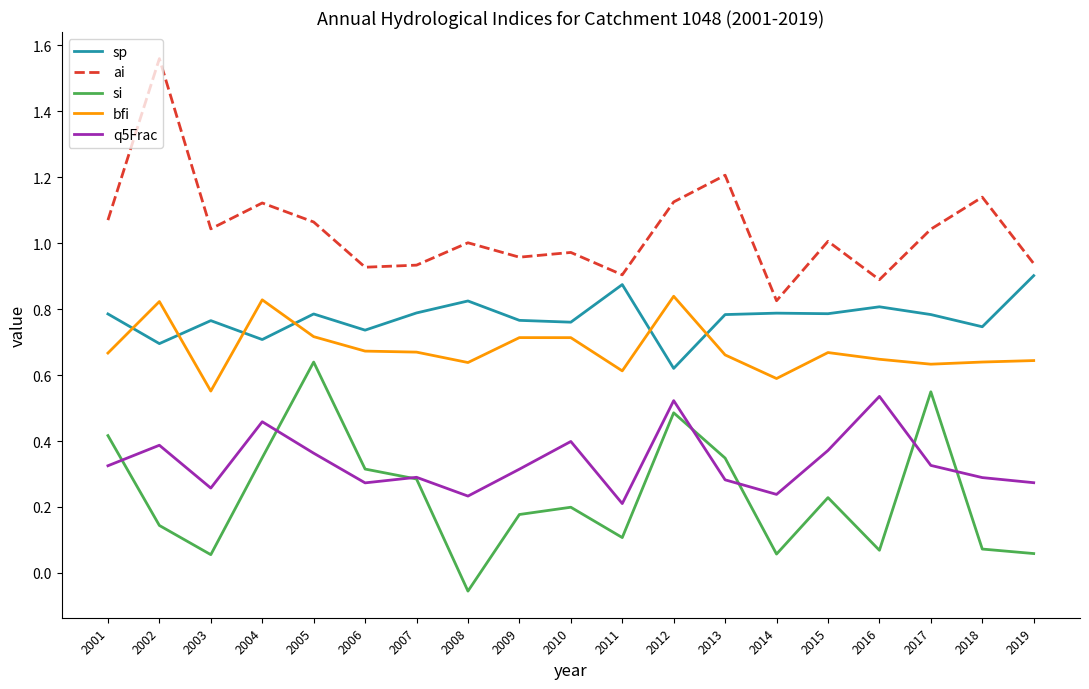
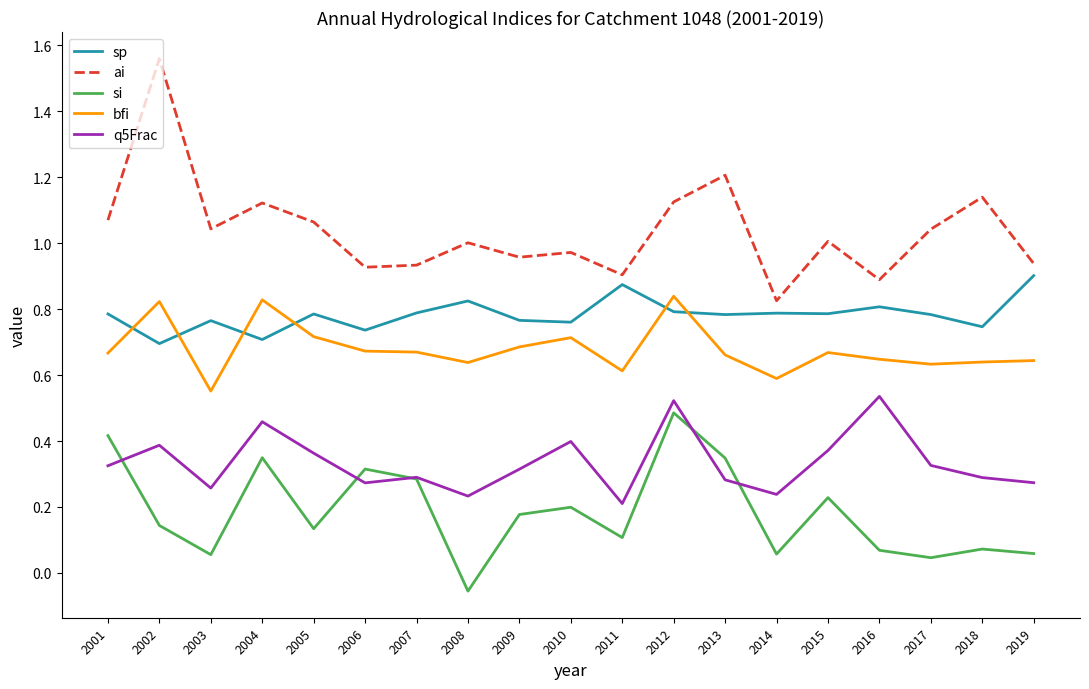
  {
    "sp": {
      "2001": 0.79,
      "2002": 0.70,
      "2003": 0.76,
      "2004": 0.71,
      "2005": 0.79,
      "2006": 0.74,
      "2007": 0.79,
      "2008": 0.82,
      "2009": 0.77,
      "2010": 0.76,
      "2011": 0.87,
-     "2012": 0.62,
+     "2012": 0.79,
      "2013": 0.78,
      "2014": 0.79,
      "2015": 0.79,
      "2016": 0.81,
      "2017": 0.78,
      "2018": 0.75,
      "2019": 0.90
    },
    "ai": {
      "2001": 1.07,
      "2003": 1.04,
      "2004": 1.12,
      "2005": 1.06,
      "2006": 0.93,
      "2007": 0.93,
      "2008": 1.00,
      "2009": 0.96,
      "2010": 0.97,
      "2011": 0.90,
      "2012": 1.12,
      "2013": 1.21,
      "2014": 0.83,
      "2015": 1.01,
      "2016": 0.89,
      "2017": 1.04,
      "2018": 1.14,
      "2019": 0.94
    },
    "si": {
      "2001": 0.42,
      "2002": 0.14,
      "2003": 0.06,
      "2004": 0.35,
-     "2005": 0.64,
+     "2005": 0.13,
      "2006": 0.32,
      "2008": -0.05,
      "2009": 0.18,
      "2010": 0.20,
      "2011": 0.11,
      "2012": 0.49,
      "2013": 0.35,
      "2014": 0.06,
      "2015": 0.23,
      "2016": 0.07,
-     "2017": 0.55,
+     "2017": 0.05,
      "2018": 0.07,
      "2019": 0.06
    },
    "bfi": {
      "2001": 0.67,
      "2002": 0.82,
      "2003": 0.55,
      "2004": 0.83,
      "2005": 0.72,
      "2006": 0.67,
      "2007": 0.67,
      "2008": 0.64,
-     "2009": 0.71,
+     "2009": 0.69,
      "2010": 0.71,
      "2011": 0.61,
      "2012": 0.84,
      "2013": 0.66,
      "2014": 0.59,
      "2015": 0.67,
      "2016": 0.65,
      "2017": 0.63,
      "2018": 0.64,
      "2019": 0.64
    },
    "q5Frac": {
      "2001": 0.33,
      "2002": 0.39,
      "2003": 0.26,
      "2004": 0.46,
      "2005": 0.36,
      "2006": 0.27,
      "2008": 0.23,
      "2009": 0.31,
      "2010": 0.40,
      "2011": 0.21,
      "2012": 0.52,
      "2013": 0.28,
      "2014": 0.24,
      "2015": 0.37,
      "2016": 0.54,
      "2017": 0.33,
      "2018": 0.29,
      "2019": 0.27
    }
  }
